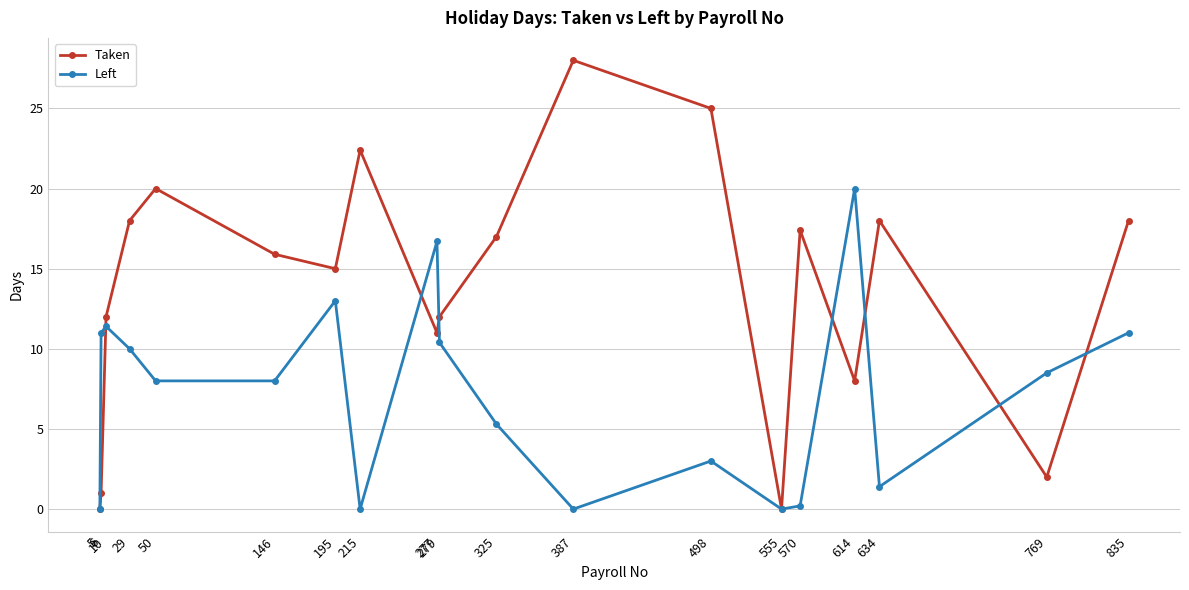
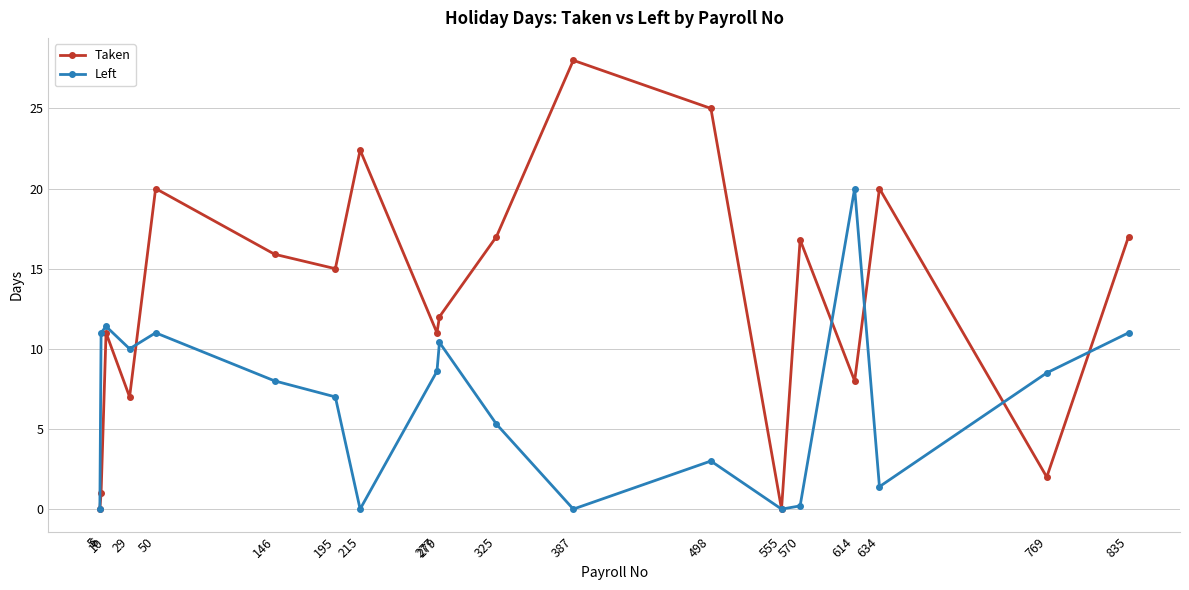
  {
    "Taken": {
      "6": 1.0,
-     "10": 12,
-     "29": 18,
+     "10": 11,
+     "29": 7,
      "50": 20.0,
      "146": 15.9,
      "195": 15.0,
      "215": 22.4,
      "277": 11.0,
      "279": 12.0,
      "325": 17.0,
      "387": 28.0,
      "498": 25.0,
-     "570": 17.4,
+     "570": 16.8,
      "614": 8.0,
-     "634": 18,
+     "634": 20,
      "769": 2.0,
-     "835": 18
+     "835": 17
    },
    "Left": {
      "6": 11.0,
      "10": 11.4,
      "29": 10.0,
-     "50": 8,
+     "50": 11,
      "146": 8.0,
-     "195": 13,
+     "195": 7,
      "215": 0.0,
-     "277": 16.7,
+     "277": 8.6,
      "279": 10.4,
      "325": 5.3,
      "387": 0.0,
      "498": 3.0,
      "570": 0.2,
      "614": 20.0,
      "634": 1.4,
      "769": 8.5,
      "835": 11.0
    }
  }
